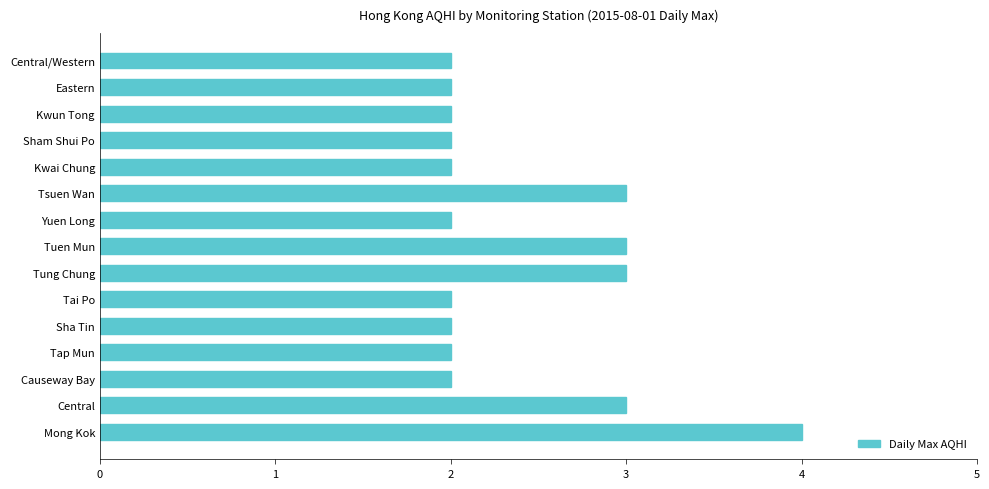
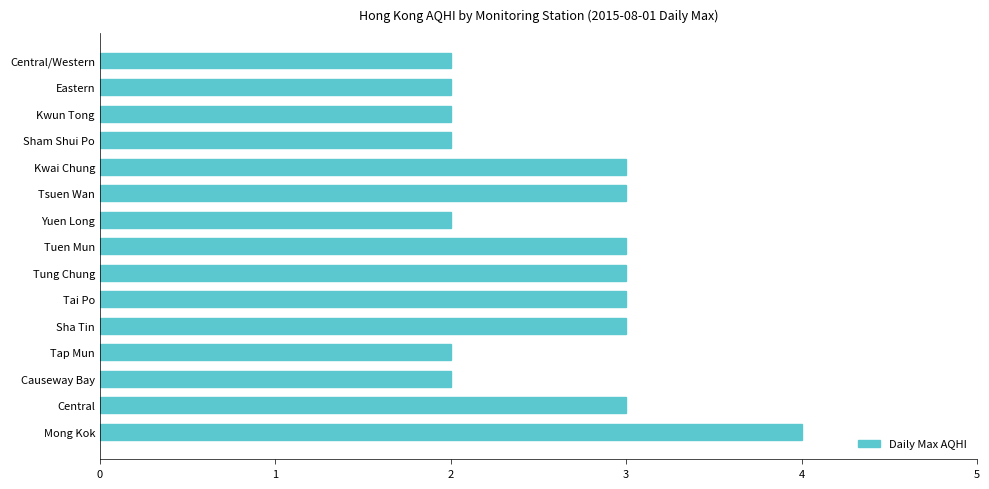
  {
    "Central/Western": 2,
    "Eastern": 2,
    "Kwun Tong": 2,
    "Sham Shui Po": 2,
-   "Kwai Chung": 2,
+   "Kwai Chung": 3,
    "Tsuen Wan": 3,
    "Yuen Long": 2,
    "Tuen Mun": 3,
    "Tung Chung": 3,
-   "Tai Po": 2,
-   "Sha Tin": 2,
+   "Tai Po": 3,
+   "Sha Tin": 3,
    "Tap Mun": 2,
    "Causeway Bay": 2,
    "Central": 3,
    "Mong Kok": 4
  }
